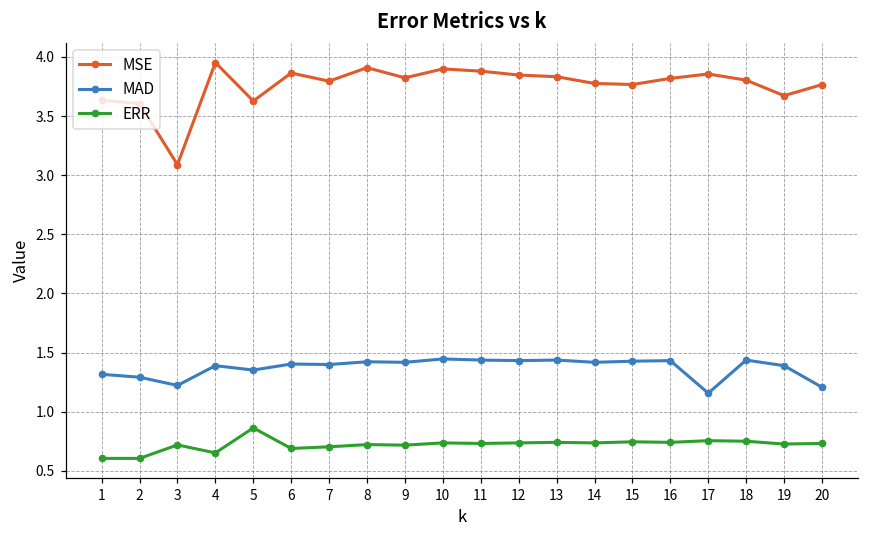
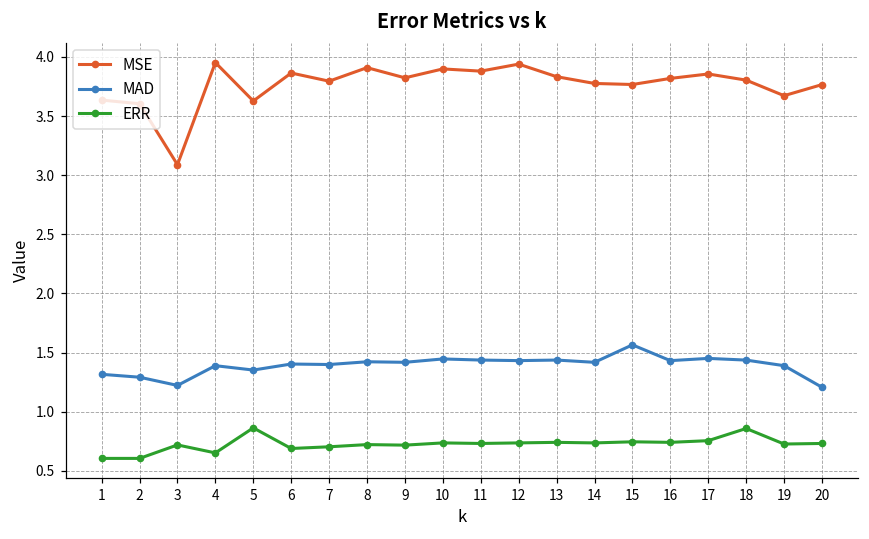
  {
    "MSE": {
      "3": 3.09,
      "4": 3.95,
      "5": 3.63,
      "6": 3.86,
      "7": 3.80,
      "8": 3.91,
      "9": 3.82,
      "10": 3.90,
      "11": 3.88,
-     "12": 3.85,
+     "12": 3.94,
      "13": 3.83,
      "14": 3.78,
      "15": 3.77,
      "16": 3.82,
      "17": 3.86,
      "18": 3.80,
      "19": 3.67,
      "20": 3.77
    },
    "MAD": {
      "1": 1.32,
      "2": 1.29,
      "3": 1.22,
      "4": 1.39,
      "5": 1.35,
      "6": 1.40,
      "7": 1.40,
      "8": 1.42,
      "9": 1.42,
      "10": 1.45,
      "11": 1.44,
      "12": 1.43,
      "13": 1.44,
      "14": 1.42,
-     "15": 1.43,
+     "15": 1.56,
      "16": 1.43,
-     "17": 1.16,
+     "17": 1.45,
      "18": 1.44,
      "19": 1.39,
      "20": 1.21
    },
    "ERR": {
      "1": 0.60,
      "2": 0.60,
      "3": 0.72,
      "4": 0.65,
      "5": 0.86,
      "6": 0.69,
      "7": 0.70,
      "8": 0.72,
      "9": 0.72,
      "10": 0.74,
      "11": 0.73,
      "12": 0.74,
      "13": 0.74,
      "14": 0.74,
      "15": 0.74,
      "16": 0.74,
      "17": 0.75,
-     "18": 0.75,
+     "18": 0.86,
      "19": 0.73,
      "20": 0.73
    }
  }
